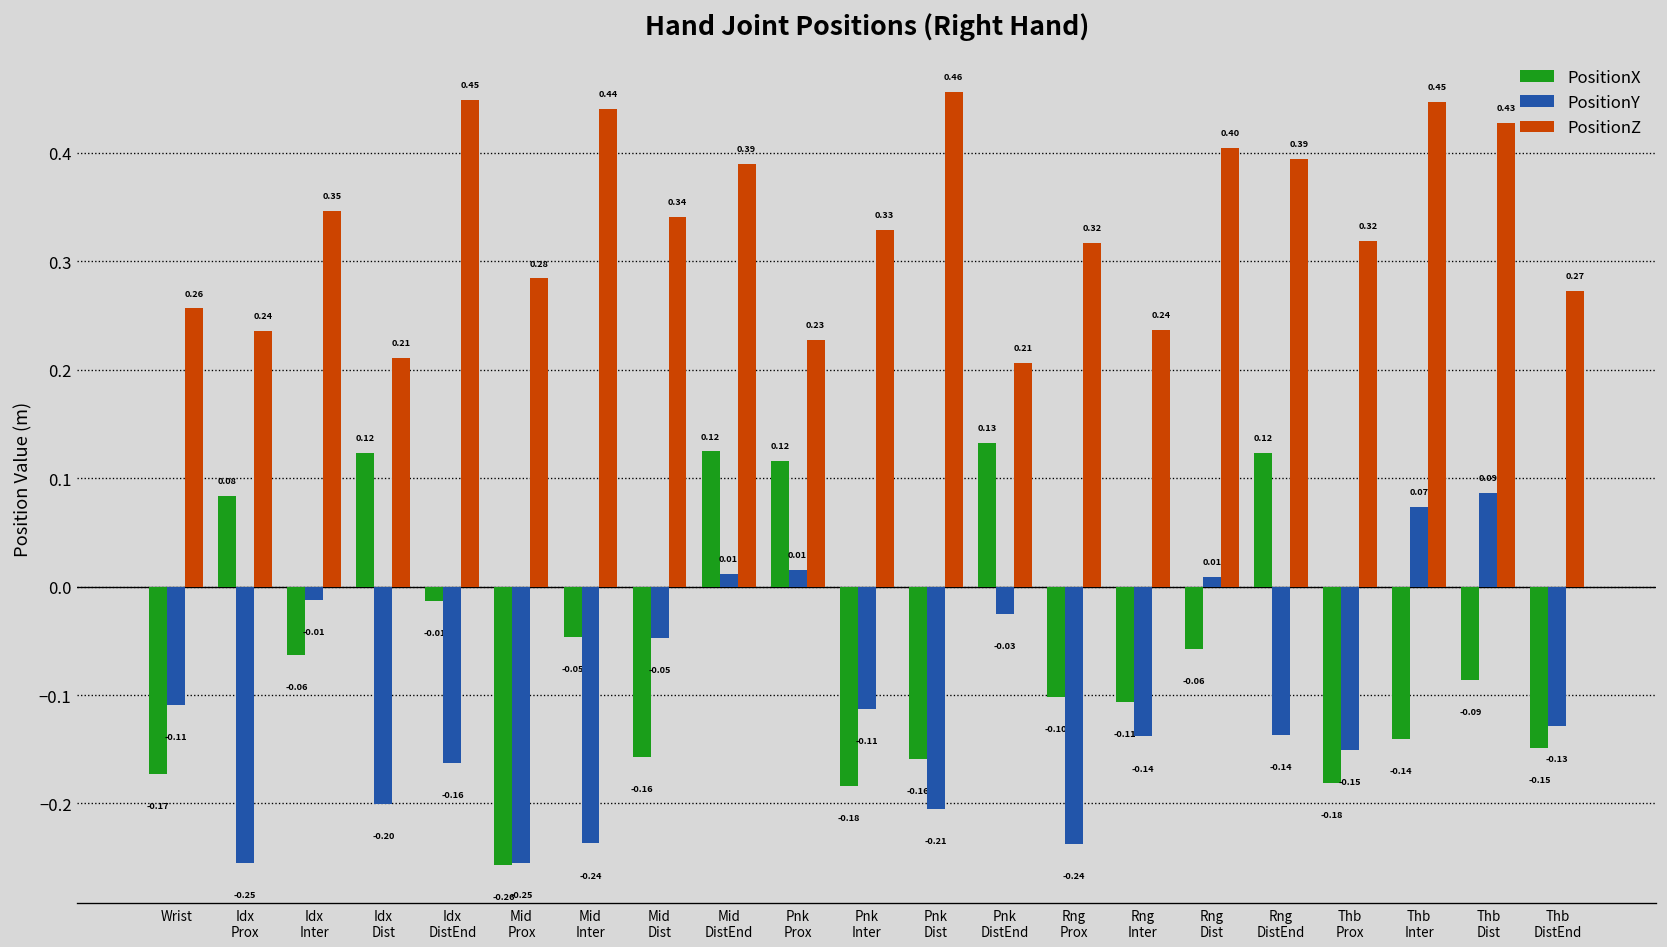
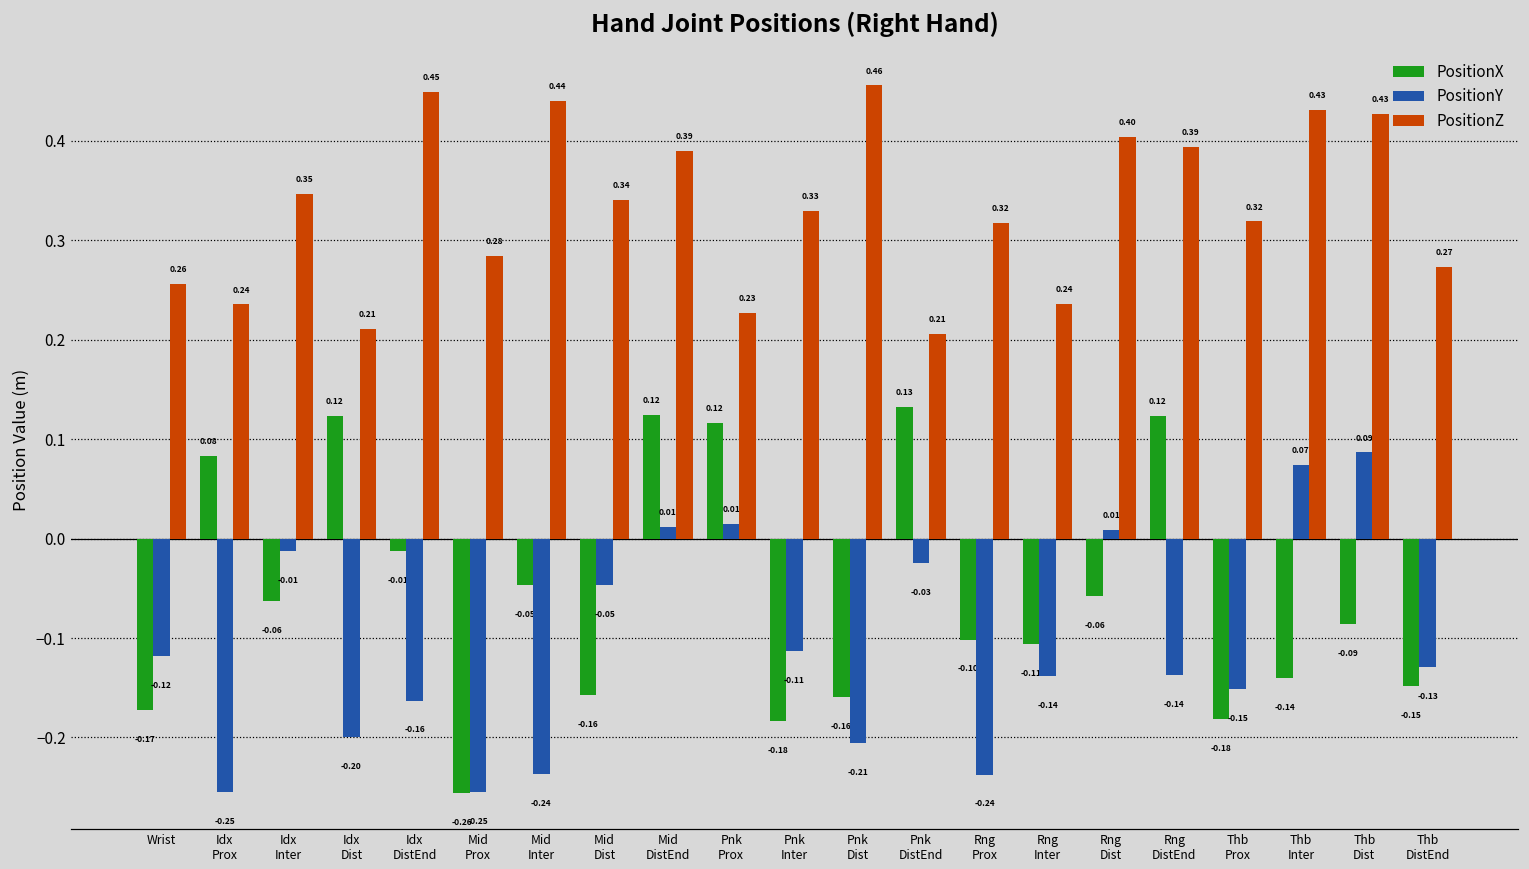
  {
    "PositionX": {
      "Wrist": -0.17,
      "Idx Prox": 0.08,
      "Idx Inter": -0.06,
      "Idx Dist": 0.12,
      "Idx DistEnd": -0.01,
      "Mid Inter": -0.05,
      "Mid Dist": -0.16,
      "Mid DistEnd": 0.12,
      "Pnk Prox": 0.12,
      "Pnk Inter": -0.18,
      "Pnk Dist": -0.16,
      "Pnk DistEnd": 0.13,
      "Rng Prox": -0.10,
      "Rng Inter": -0.11,
      "Rng Dist": -0.06,
      "Rng DistEnd": 0.12,
      "Thb Prox": -0.18,
      "Thb Inter": -0.14,
      "Thb Dist": -0.09,
      "Thb DistEnd": -0.15
    },
    "PositionY": {
-     "Wrist": -0.11,
+     "Wrist": -0.12,
      "Idx Prox": -0.25,
      "Idx Inter": -0.01,
      "Idx Dist": -0.20,
      "Idx DistEnd": -0.16,
      "Mid Inter": -0.24,
      "Mid Dist": -0.05,
      "Mid DistEnd": 0.01,
      "Pnk Prox": 0.01,
      "Pnk Inter": -0.11,
      "Pnk Dist": -0.21,
      "Pnk DistEnd": -0.03,
      "Rng Prox": -0.24,
      "Rng Inter": -0.14,
      "Rng Dist": 0.01,
      "Rng DistEnd": -0.14,
      "Thb Prox": -0.15,
      "Thb Inter": 0.07,
      "Thb Dist": 0.09,
      "Thb DistEnd": -0.13
    },
    "PositionZ": {
      "Wrist": 0.26,
      "Idx Prox": 0.24,
      "Idx Inter": 0.35,
      "Idx Dist": 0.21,
      "Idx DistEnd": 0.45,
      "Mid Prox": 0.28,
      "Mid Inter": 0.44,
      "Mid Dist": 0.34,
      "Mid DistEnd": 0.39,
      "Pnk Prox": 0.23,
      "Pnk Inter": 0.33,
      "Pnk Dist": 0.46,
      "Pnk DistEnd": 0.21,
      "Rng Prox": 0.32,
      "Rng Inter": 0.24,
      "Rng Dist": 0.40,
      "Rng DistEnd": 0.39,
      "Thb Prox": 0.32,
-     "Thb Inter": 0.45,
+     "Thb Inter": 0.43,
      "Thb Dist": 0.43,
      "Thb DistEnd": 0.27
    }
  }
